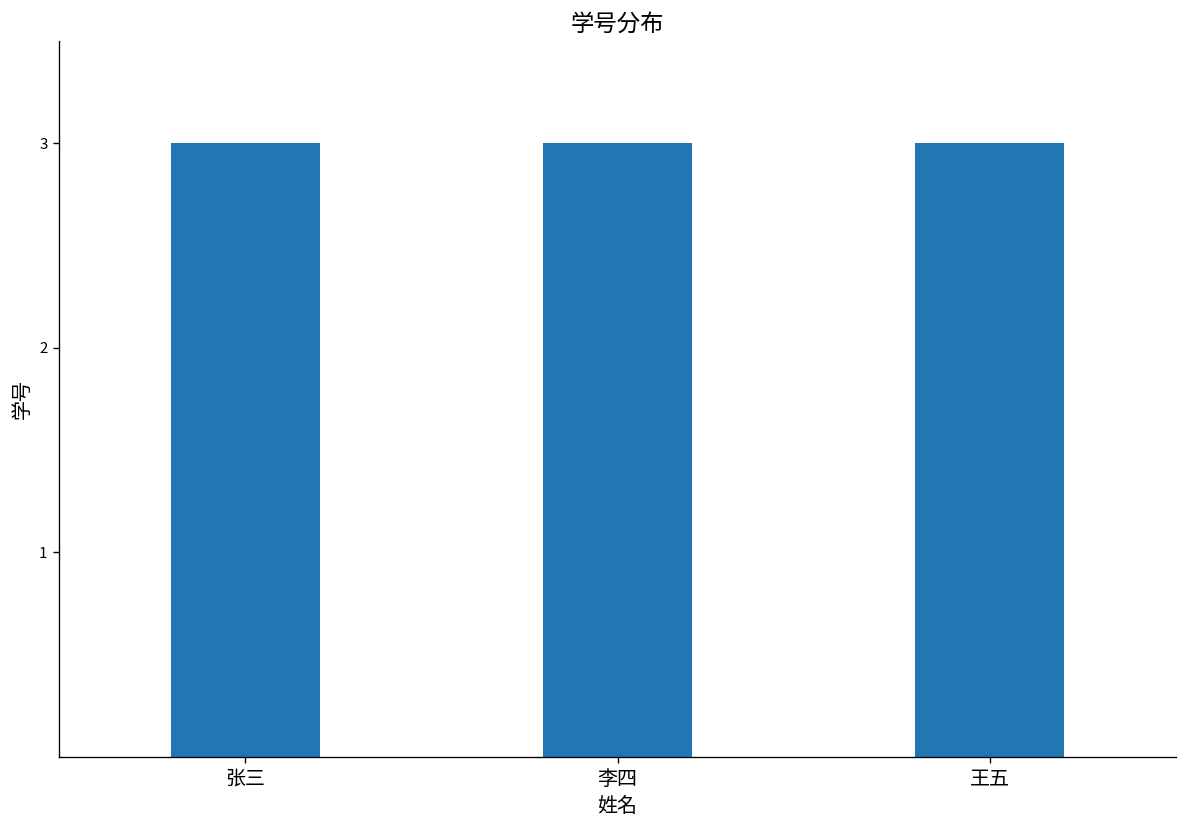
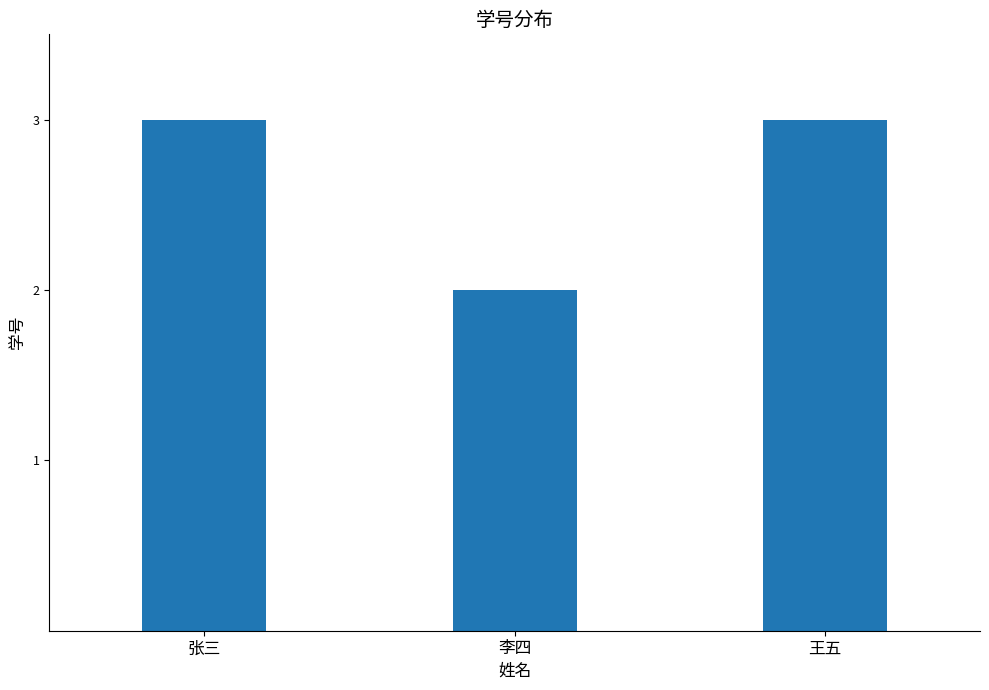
  {
    "张三": 3,
-   "李四": 3,
+   "李四": 2,
    "王五": 3
  }
